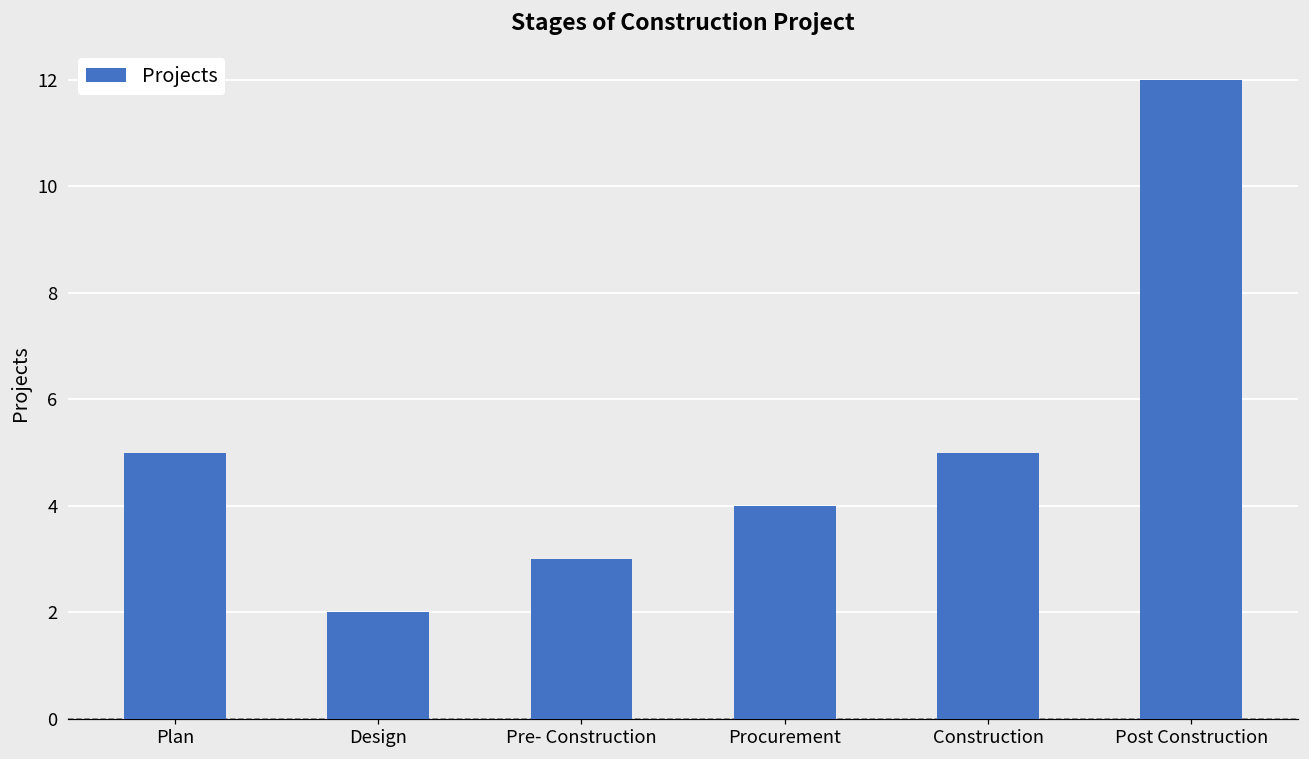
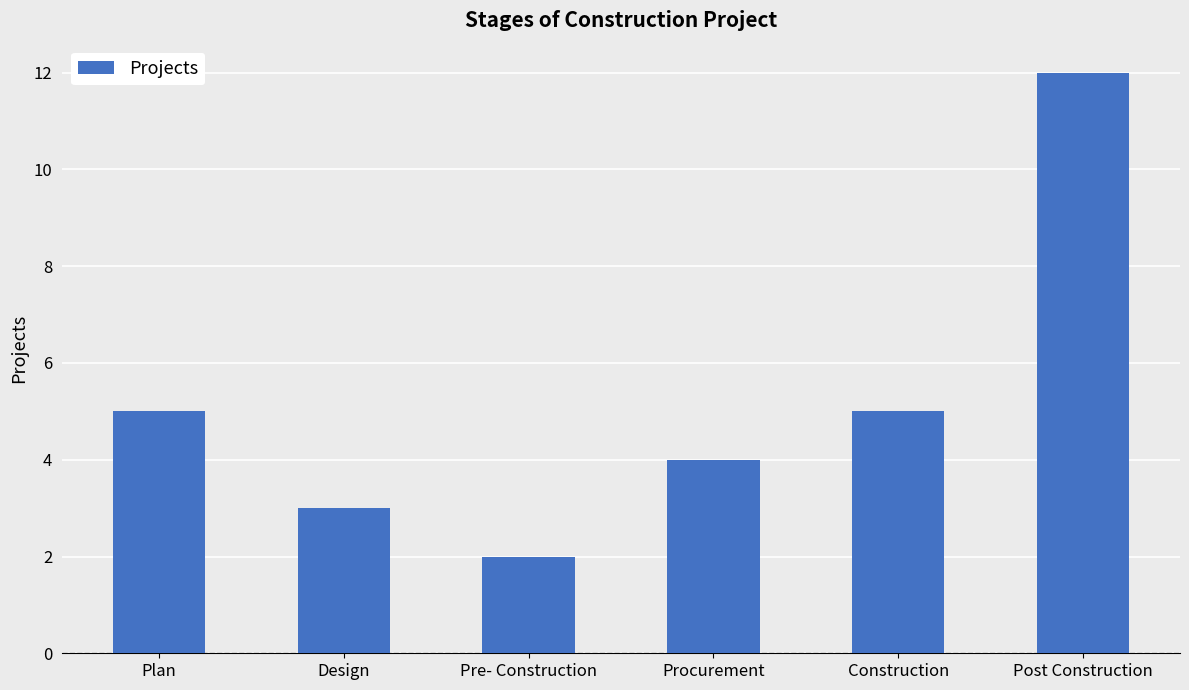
  {
    "Plan": 5,
-   "Design": 2,
-   "Pre- Construction": 3,
+   "Design": 3,
+   "Pre- Construction": 2,
    "Procurement": 4,
    "Construction": 5,
    "Post Construction": 12
  }
